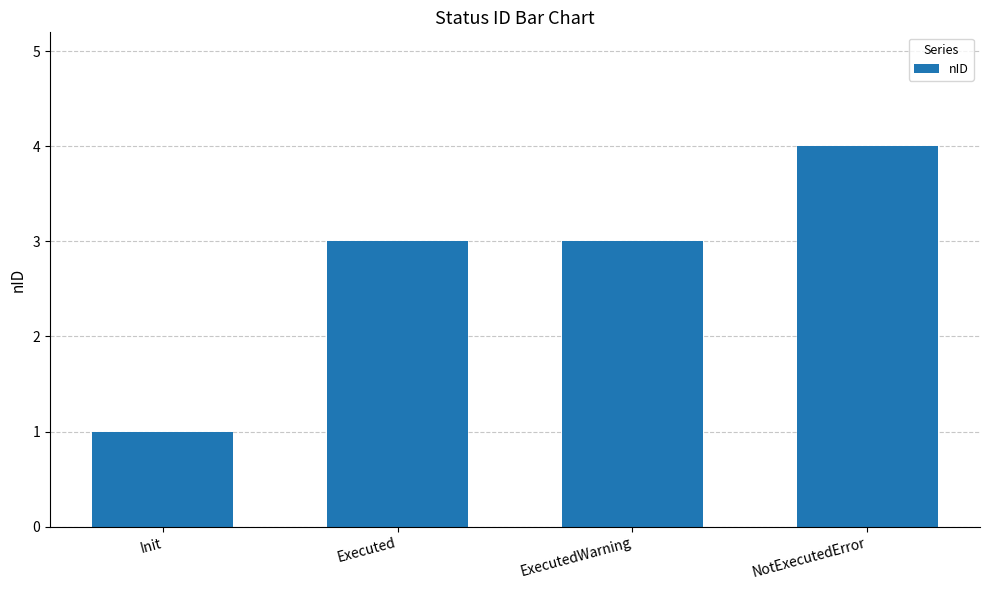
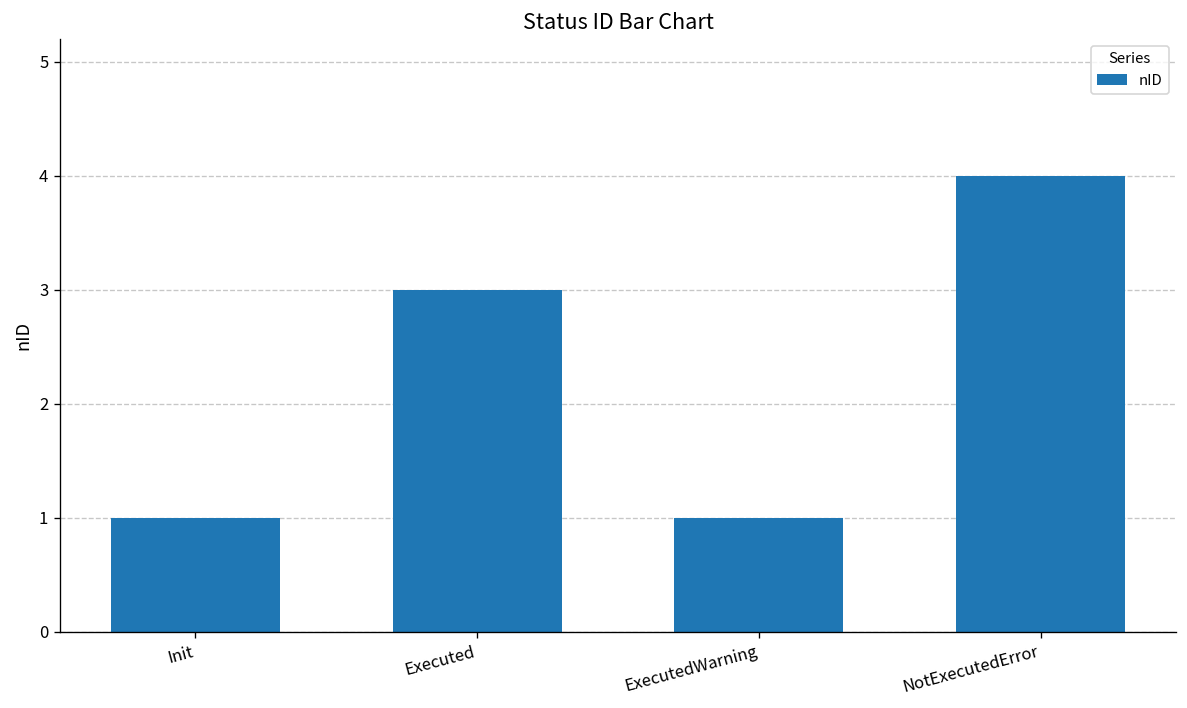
  {
    "Init": 1,
    "Executed": 3,
-   "ExecutedWarning": 3,
+   "ExecutedWarning": 1,
    "NotExecutedError": 4
  }
